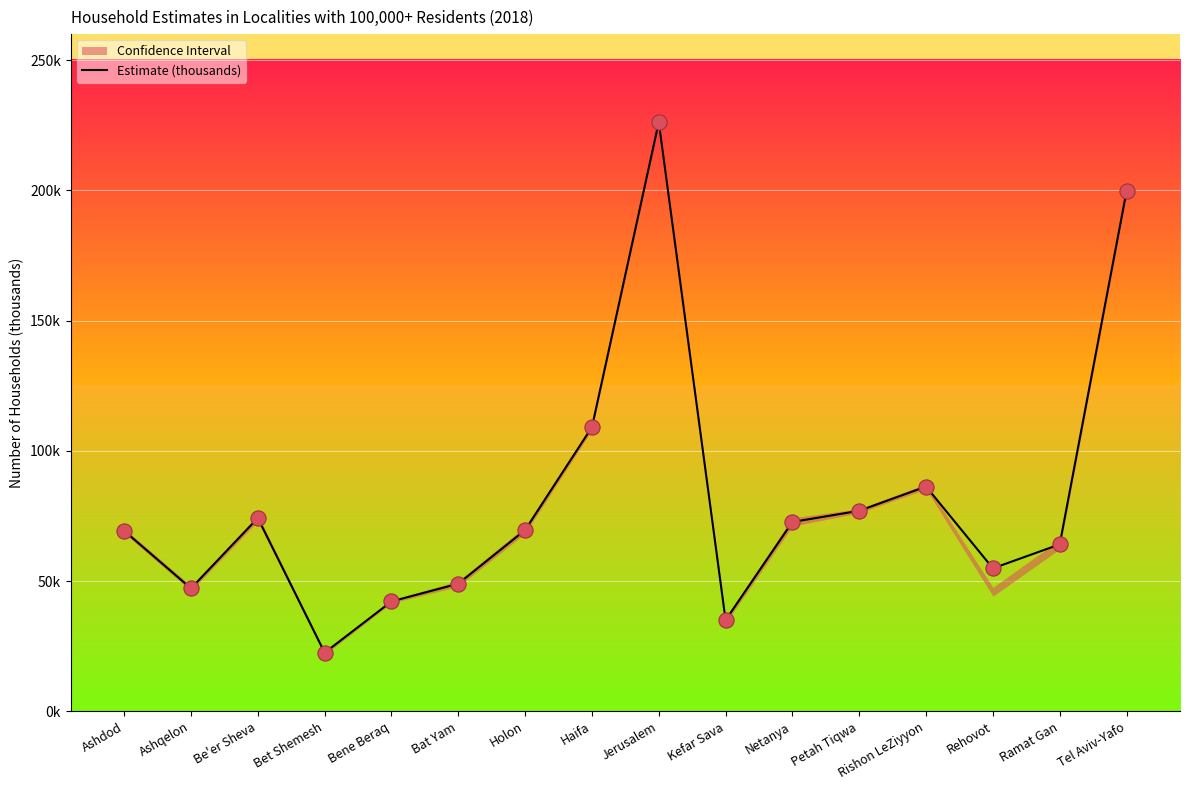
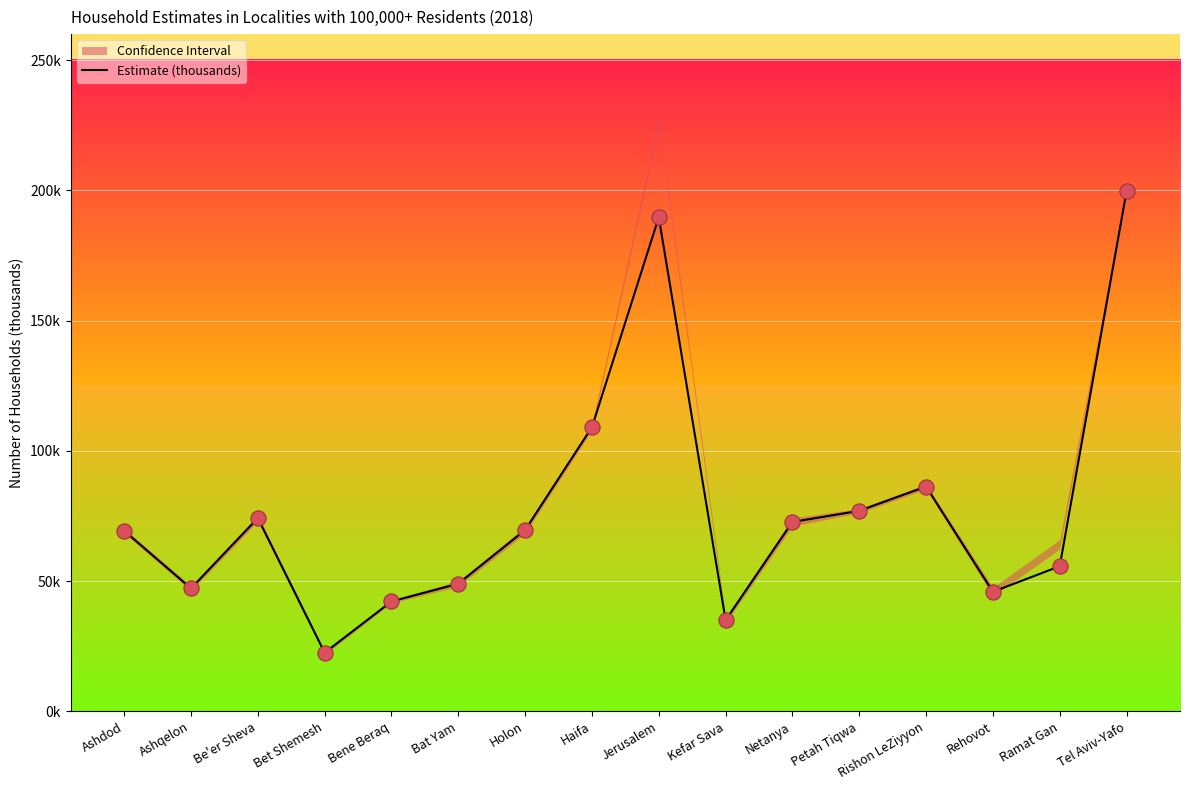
  {
    "Estimate (thousands)": {
      "Ashqelon": 47000,
      "Be'er Sheva": 74000,
      "Bat Yam": 49000,
      "Holon": 70000,
      "Haifa": 109000,
-     "Jerusalem": 226000,
+     "Jerusalem": 190000,
      "Kefar Sava": 35000,
      "Netanya": 73000,
      "Rishon LeZiyyon": 86000,
-     "Rehovot": 55000,
-     "Ramat Gan": 64000,
+     "Rehovot": 46000,
+     "Ramat Gan": 56000,
      "Tel Aviv-Yafo": 200000
    }
  }
